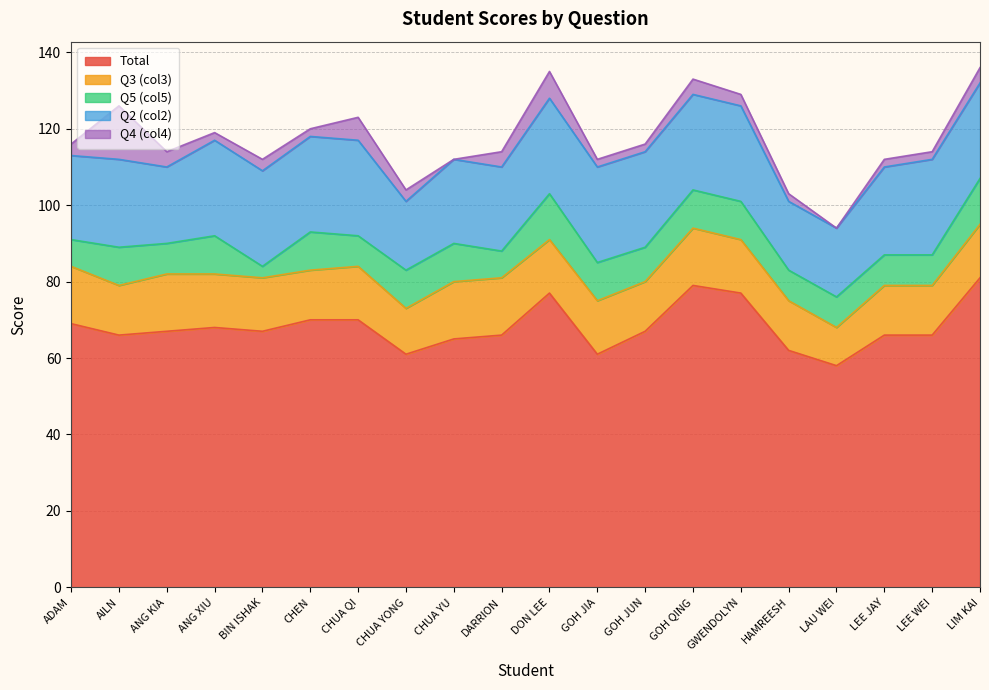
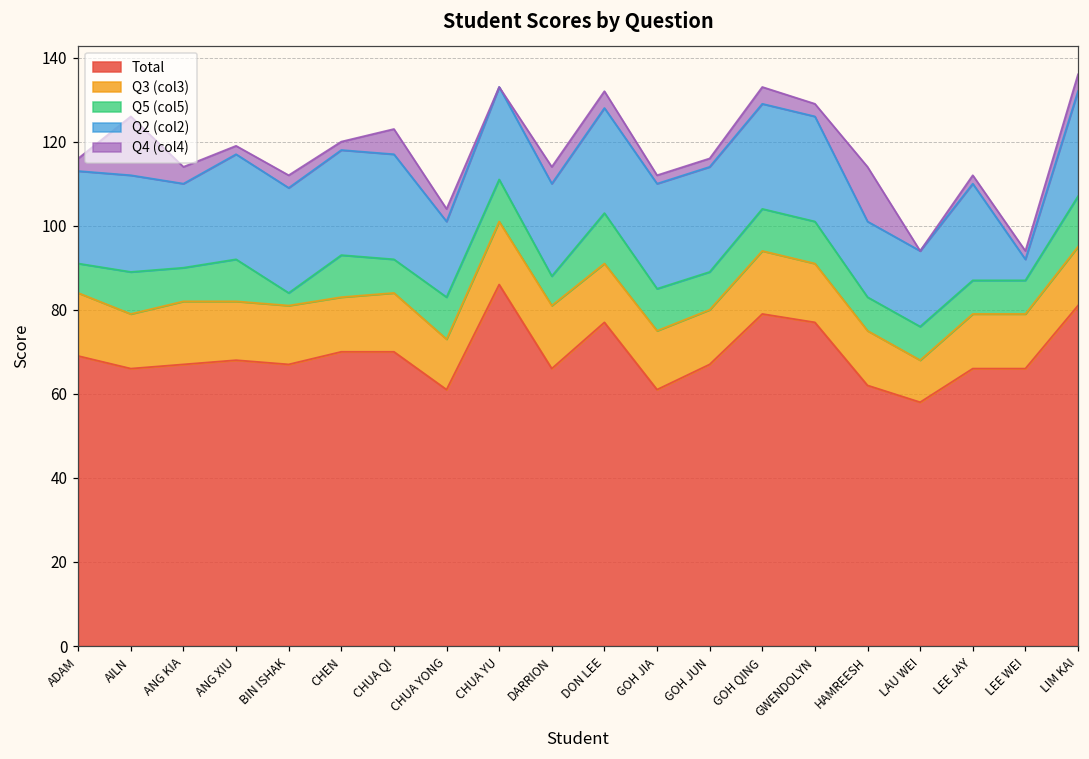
  {
    "Total": {
      "ADAM": 69,
      "AILN": 66,
      "ANG KIA": 67,
      "ANG XIU": 68,
      "BIN ISHAK": 67,
      "CHEN": 70,
      "CHUA QI": 70,
      "CHUA YONG": 61,
-     "CHUA YU": 65,
+     "CHUA YU": 86,
      "DARRION": 66,
      "DON LEE": 77,
      "GOH JIA": 61,
      "GOH JUN": 67,
      "GOH QING": 79,
      "GWENDOLYN": 77,
      "HAMREESH": 62,
      "LAU WEI": 58,
      "LEE JAY": 66,
      "LEE WEI": 66,
      "LIM KAI": 81
    },
    "Q3 (col3)": {
      "ADAM": 15,
      "AILN": 13,
      "ANG KIA": 15,
      "ANG XIU": 14,
      "BIN ISHAK": 14,
      "CHEN": 13,
      "CHUA QI": 14,
      "CHUA YONG": 12,
      "CHUA YU": 15,
      "DARRION": 15,
      "DON LEE": 14,
      "GOH JIA": 14,
      "GOH JUN": 13,
      "GOH QING": 15,
      "GWENDOLYN": 14,
      "HAMREESH": 13,
      "LAU WEI": 10,
      "LEE JAY": 13,
      "LEE WEI": 13,
      "LIM KAI": 14
    },
    "Q5 (col5)": {
      "ADAM": 7,
      "AILN": 10,
      "ANG KIA": 8,
      "ANG XIU": 10,
      "BIN ISHAK": 3,
      "CHEN": 10,
      "CHUA QI": 8,
      "CHUA YONG": 10,
      "CHUA YU": 10,
      "DARRION": 7,
      "DON LEE": 12,
      "GOH JIA": 10,
      "GOH JUN": 9,
      "GOH QING": 10,
      "GWENDOLYN": 10,
      "HAMREESH": 8,
      "LAU WEI": 8,
      "LEE JAY": 8,
      "LEE WEI": 8,
      "LIM KAI": 12
    },
    "Q2 (col2)": {
      "ADAM": 22,
      "AILN": 23,
      "ANG KIA": 20,
      "ANG XIU": 25,
      "BIN ISHAK": 25,
      "CHEN": 25,
      "CHUA QI": 25,
      "CHUA YONG": 18,
      "DARRION": 22,
      "DON LEE": 25,
      "GOH JIA": 25,
      "GOH JUN": 25,
      "GOH QING": 25,
      "GWENDOLYN": 25,
      "HAMREESH": 18,
      "LEE JAY": 23,
-     "LEE WEI": 25,
+     "LEE WEI": 5,
      "LIM KAI": 25
    },
    "Q4 (col4)": {
      "ADAM": 3,
      "ANG KIA": 4,
      "ANG XIU": 2,
      "BIN ISHAK": 3,
      "CHEN": 2,
      "CHUA QI": 6,
      "CHUA YONG": 3,
      "DARRION": 4,
-     "DON LEE": 7,
+     "DON LEE": 4,
      "GOH JIA": 2,
      "GOH JUN": 2,
      "GOH QING": 4,
      "GWENDOLYN": 3,
-     "HAMREESH": 2,
+     "HAMREESH": 13,
      "LEE JAY": 2,
      "LEE WEI": 2,
      "LIM KAI": 4
    }
  }
